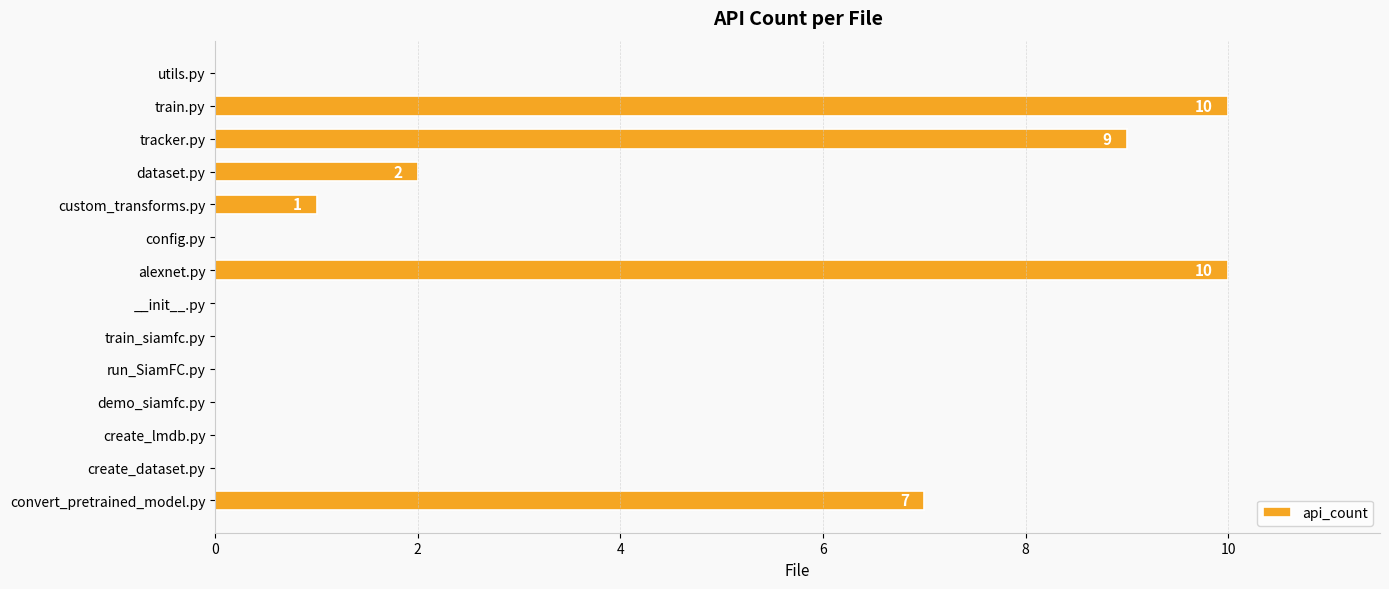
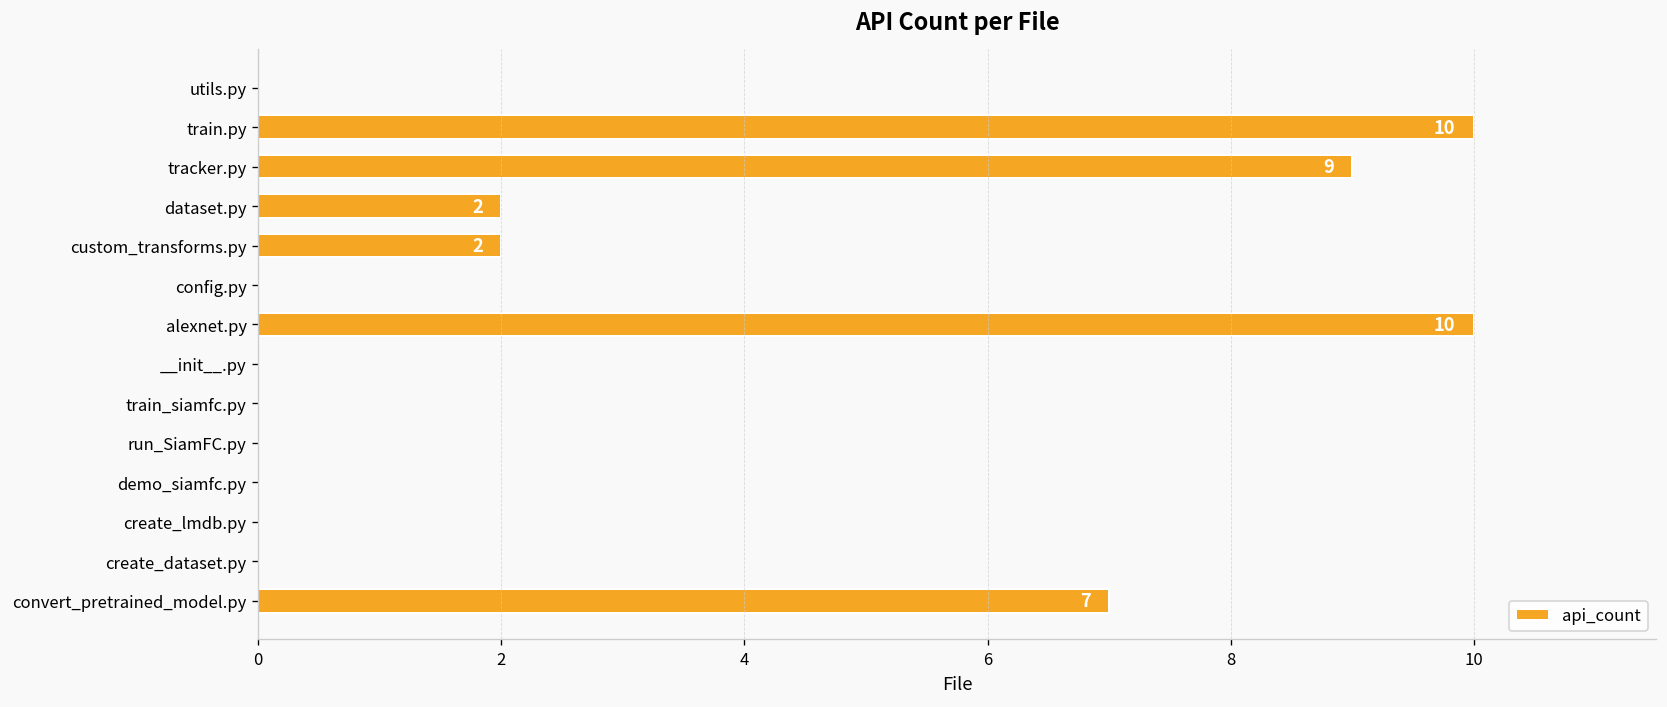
  {
    "train.py": 10,
    "tracker.py": 9,
    "dataset.py": 2,
-   "custom_transforms.py": 1,
+   "custom_transforms.py": 2,
    "alexnet.py": 10,
    "convert_pretrained_model.py": 7
  }
